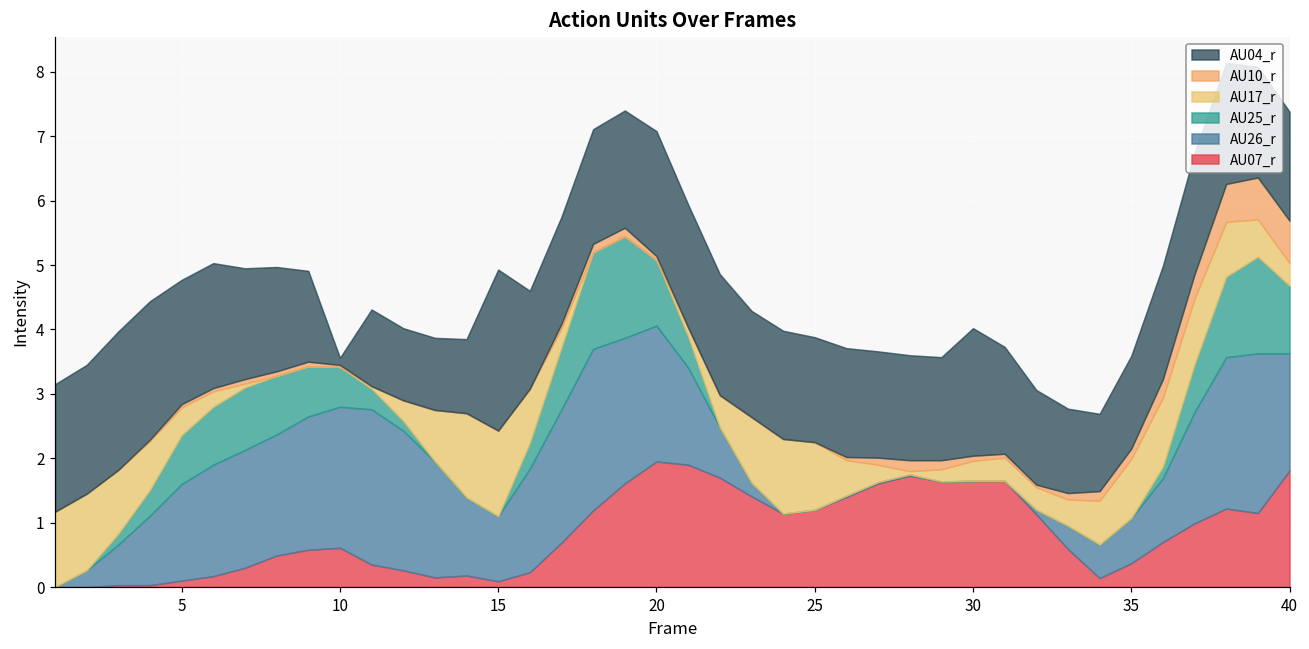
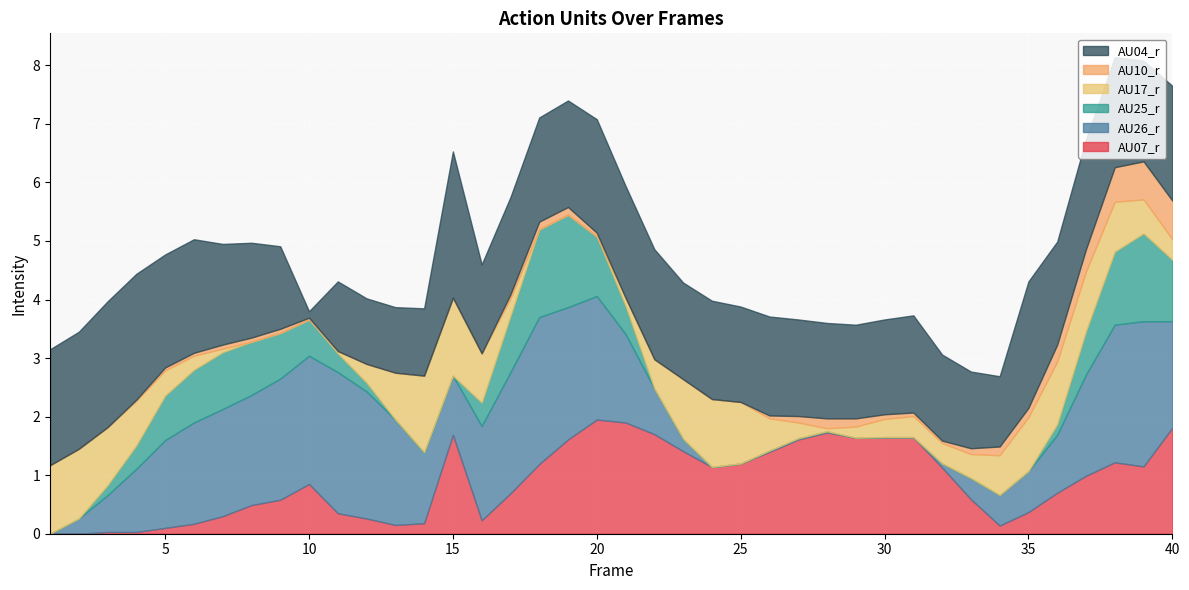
  {
    "AU07_r": {
      "5": 0.1,
-     "10": 0.6,
-     "15": 0.1,
+     "10": 0.9,
+     "15": 1.7,
      "20": 2.0,
      "35": 0.4,
      "40": 1.8
    },
    "AU04_r": {
      "5": 1.9,
      "10": 0.1,
      "15": 2.5,
      "20": 1.9,
      "25": 1.6,
-     "30": 2.0,
-     "35": 1.4,
-     "40": 1.7
+     "30": 1.6,
+     "35": 2.2,
+     "40": 2.0
    }
  }
